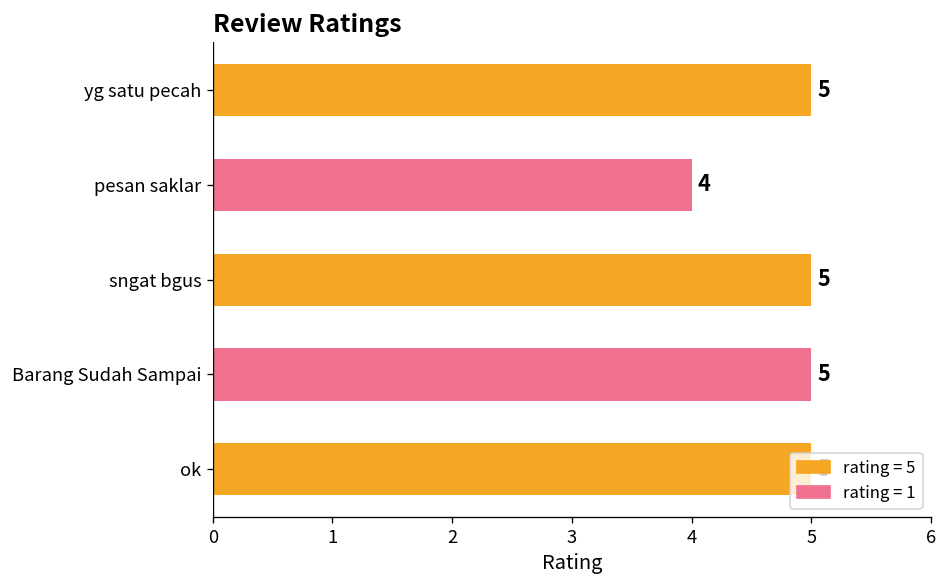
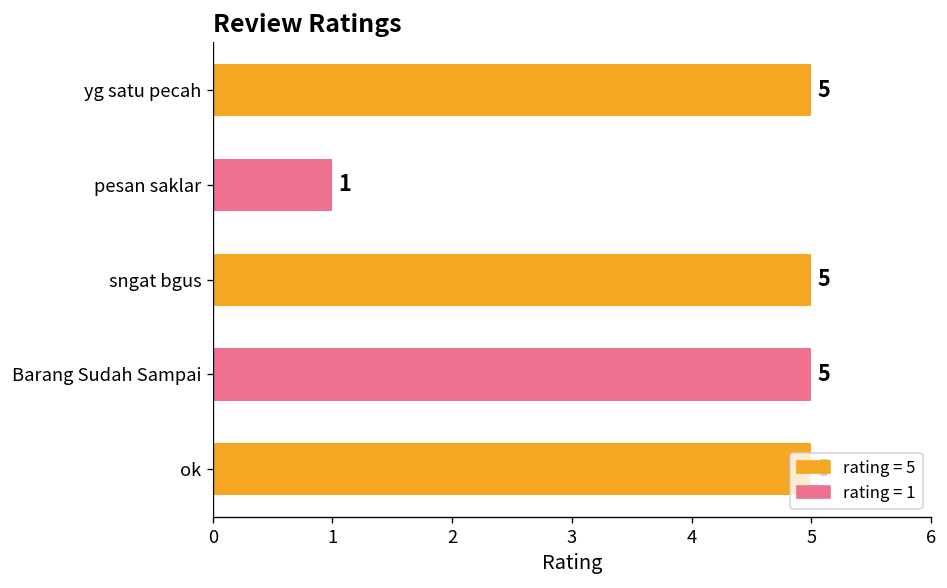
  {
    "yg satu pecah": 5,
-   "pesan saklar": 4,
+   "pesan saklar": 1,
    "sngat bgus": 5,
    "Barang Sudah Sampai": 5
  }
